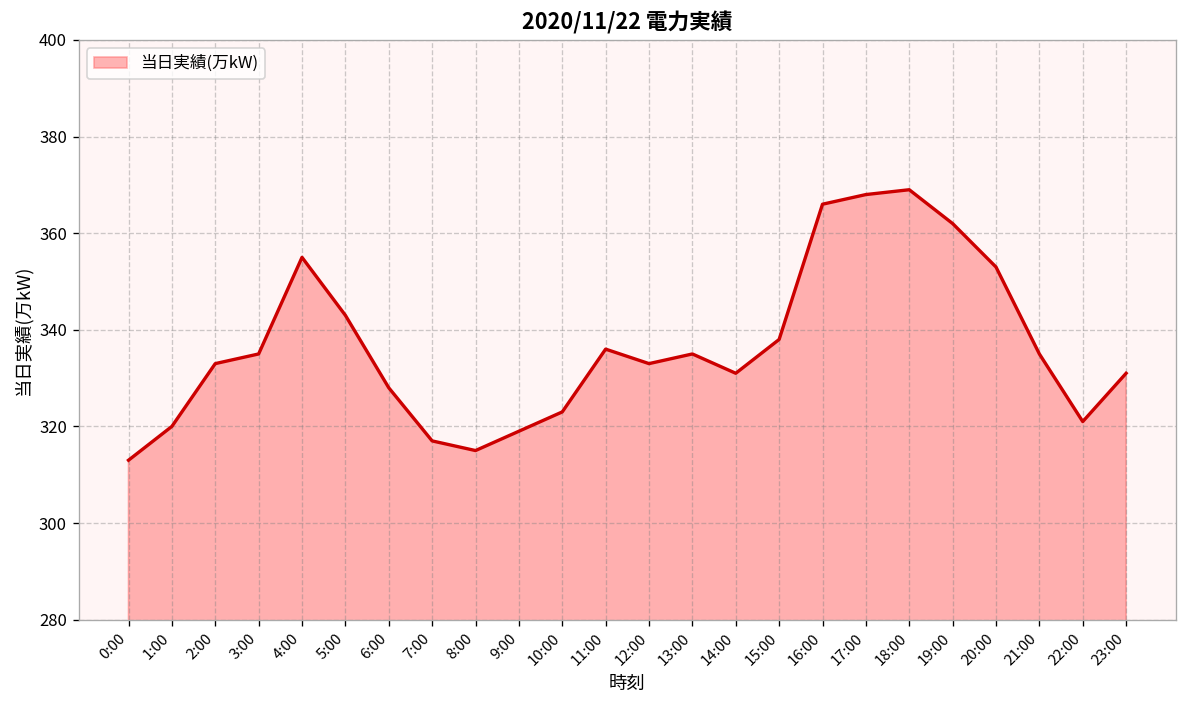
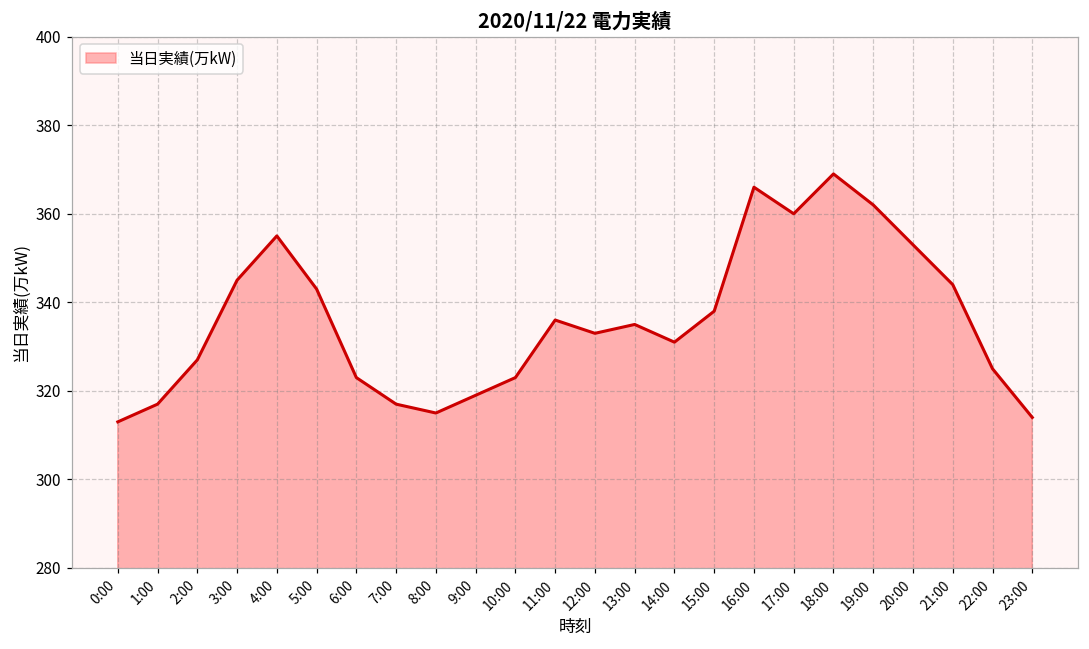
  {
    "0:00": 313,
-   "1:00": 320,
-   "2:00": 333,
-   "3:00": 335,
+   "1:00": 317,
+   "2:00": 327,
+   "3:00": 345,
    "4:00": 355,
    "5:00": 343,
-   "6:00": 328,
+   "6:00": 323,
    "7:00": 317,
    "8:00": 315,
    "9:00": 319,
    "10:00": 323,
    "11:00": 336,
    "12:00": 333,
    "13:00": 335,
    "14:00": 331,
    "15:00": 338,
    "16:00": 366,
-   "17:00": 368,
+   "17:00": 360,
    "18:00": 369,
    "19:00": 362,
    "20:00": 353,
-   "21:00": 335,
-   "22:00": 321,
-   "23:00": 331
+   "21:00": 344,
+   "22:00": 325,
+   "23:00": 314
  }
